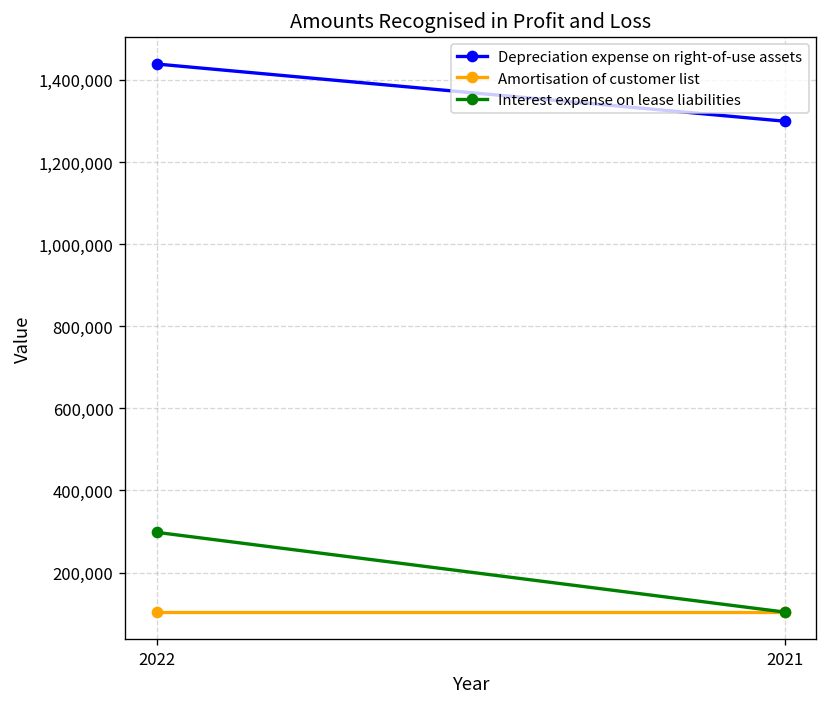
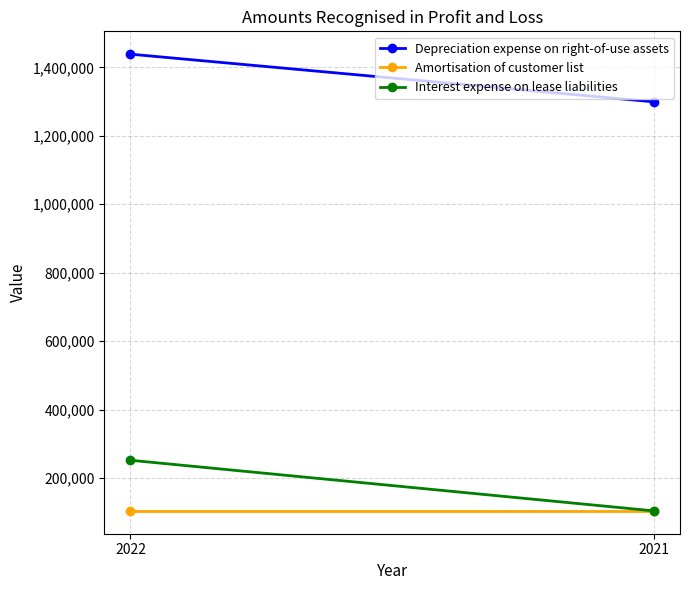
  {
    "Depreciation expense on right-of-use assets": {
      "2022": "1,440,000",
      "2021": "1,300,000"
    },
    "Amortisation of customer list": {
      "2022": "100,000"
    },
    "Interest expense on lease liabilities": {
-     "2022": "300,000"
+     "2022": "250,000"
    }
  }
